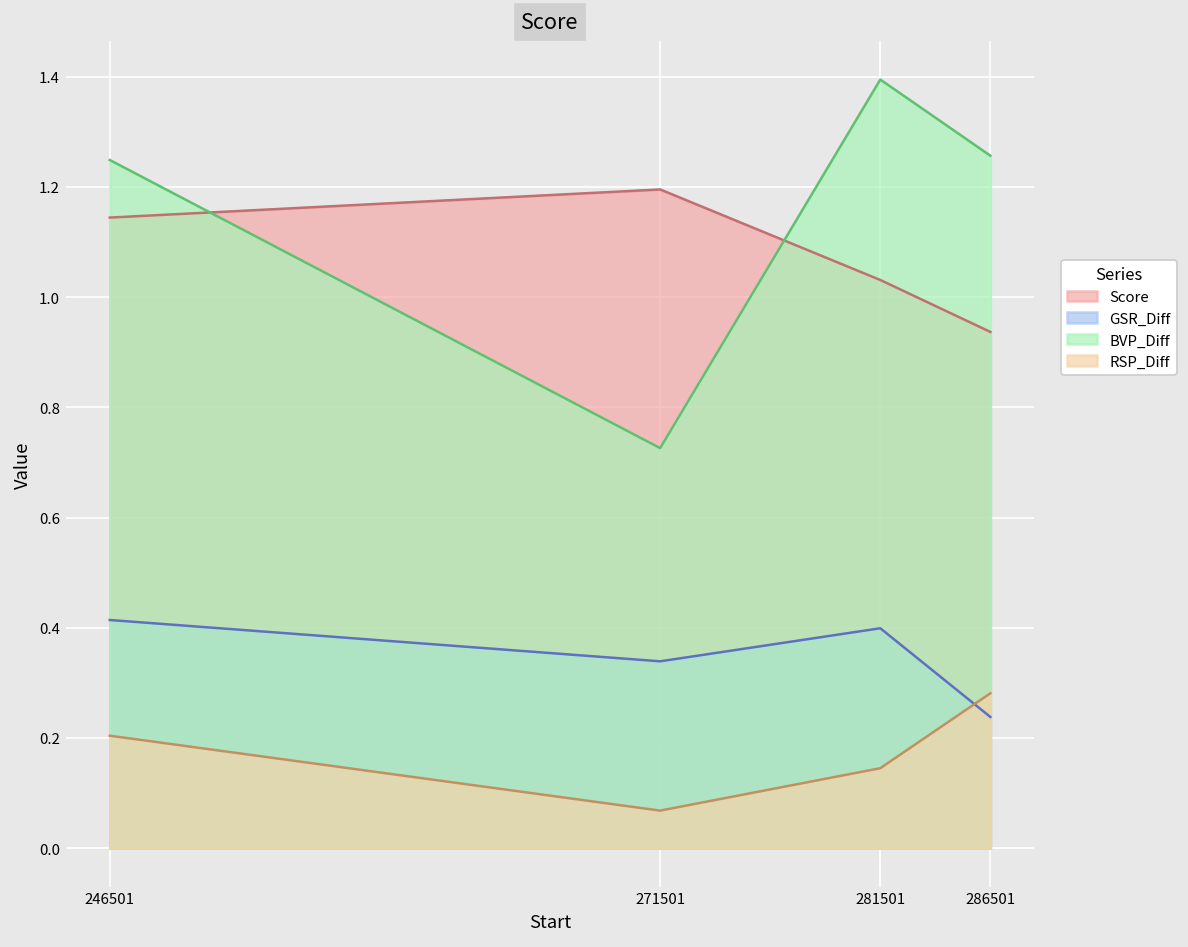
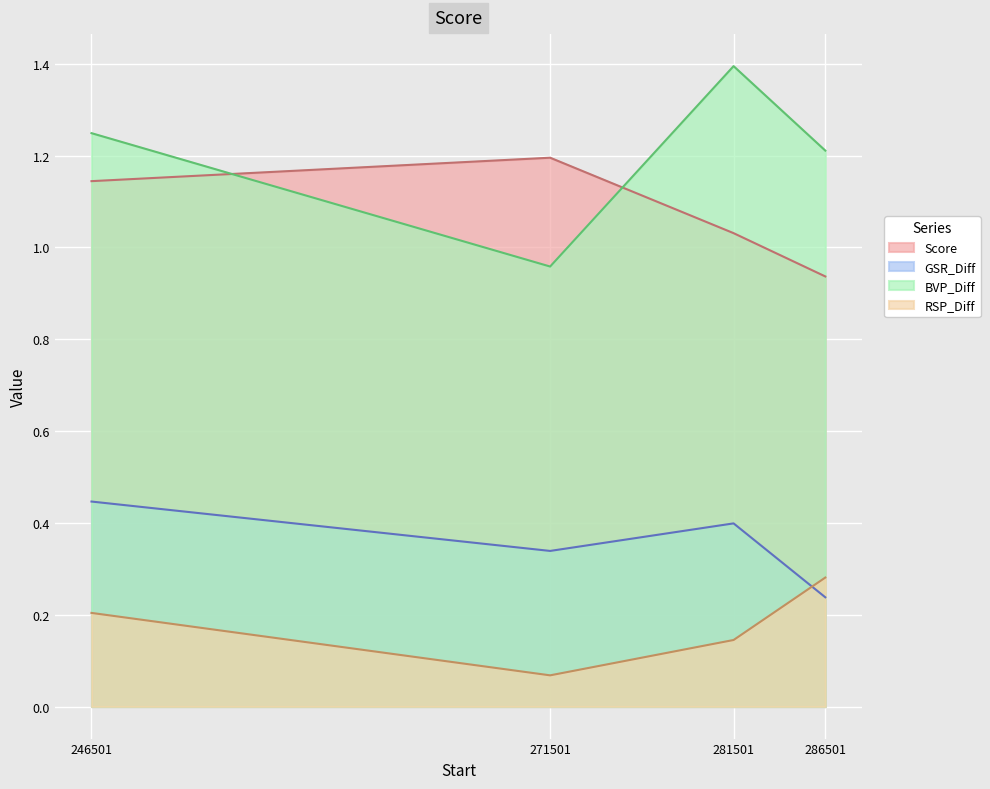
  {
    "GSR_Diff": {
-     "246501": 0.41,
+     "246501": 0.45,
      "271501": 0.34,
      "281501": 0.40,
      "286501": 0.24
    },
    "BVP_Diff": {
      "246501": 1.25,
-     "271501": 0.73,
+     "271501": 0.96,
      "281501": 1.40,
-     "286501": 1.26
+     "286501": 1.21
    }
  }
